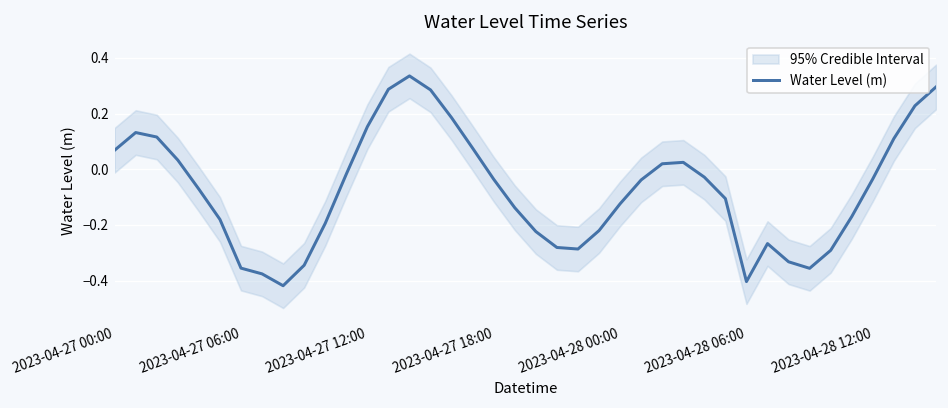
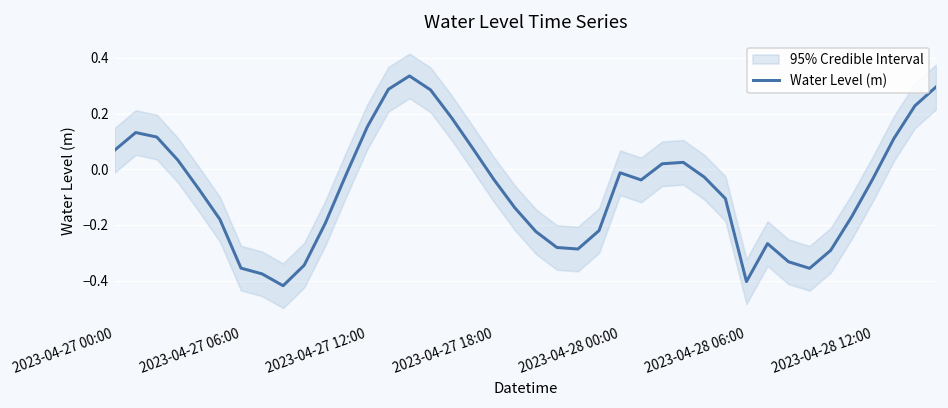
  {
    "Water Level (m)": {
      "2023-04-27 00:00": 0.07,
      "2023-04-27 06:00": -0.36,
      "2023-04-27 12:00": 0.15,
      "2023-04-27 18:00": -0.04,
-     "2023-04-28 00:00": -0.12,
+     "2023-04-28 00:00": -0.01,
      "2023-04-28 06:00": -0.40,
      "2023-04-28 12:00": -0.03
    }
  }
